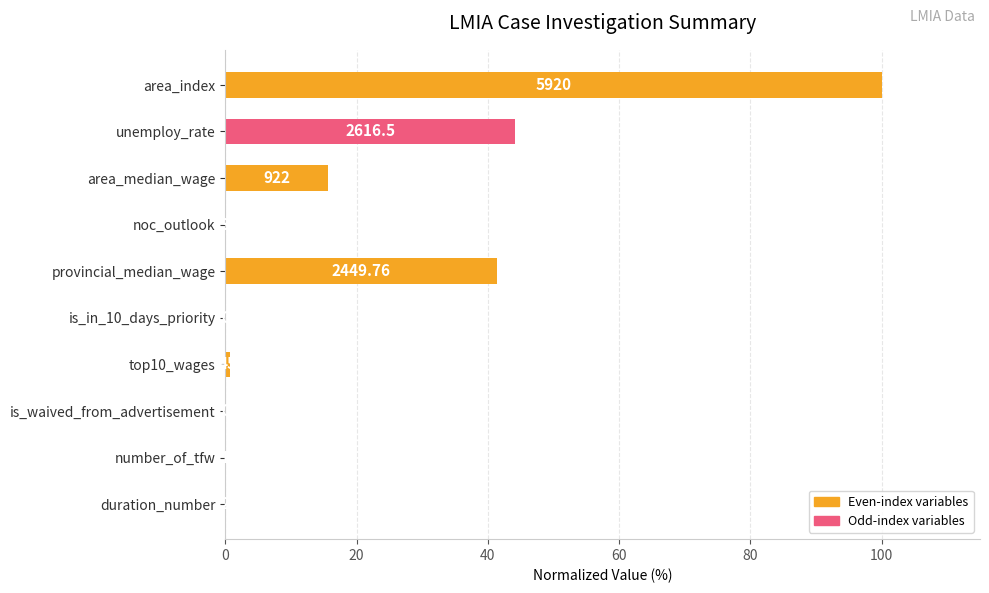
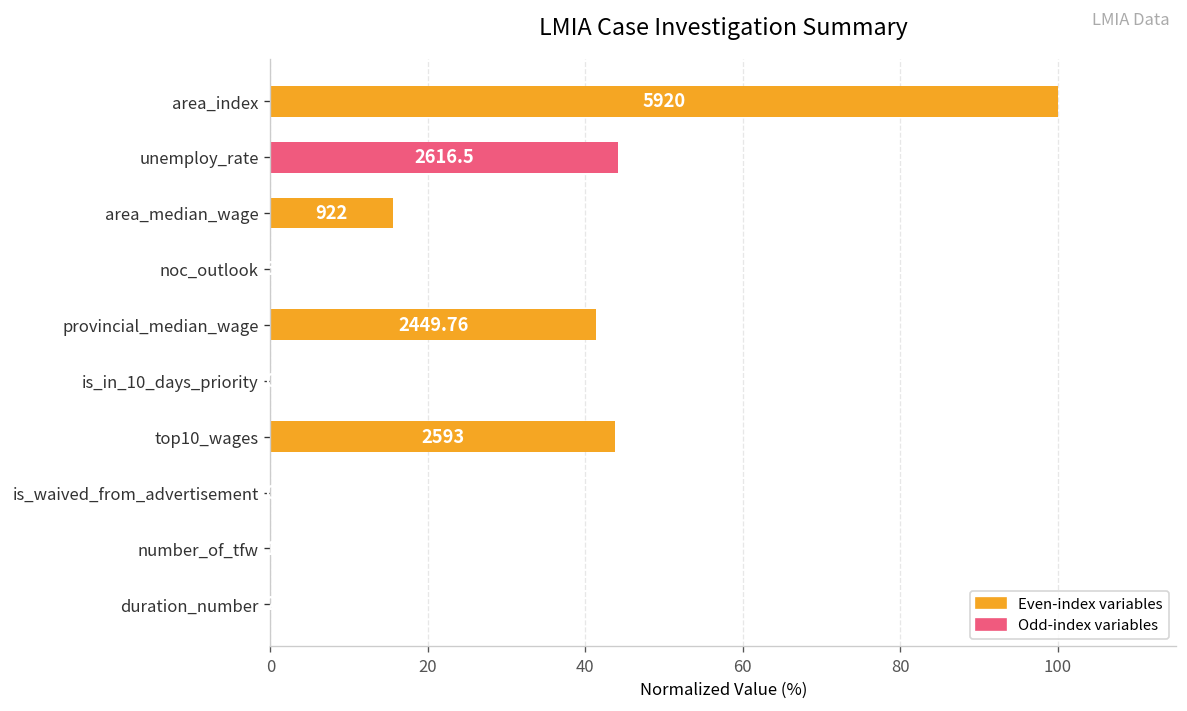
  {
    "is_in_10_days_priority": 0,
-   "top10_wages": 1,
+   "top10_wages": 44,
    "is_waived_from_advertisement": 0
  }
